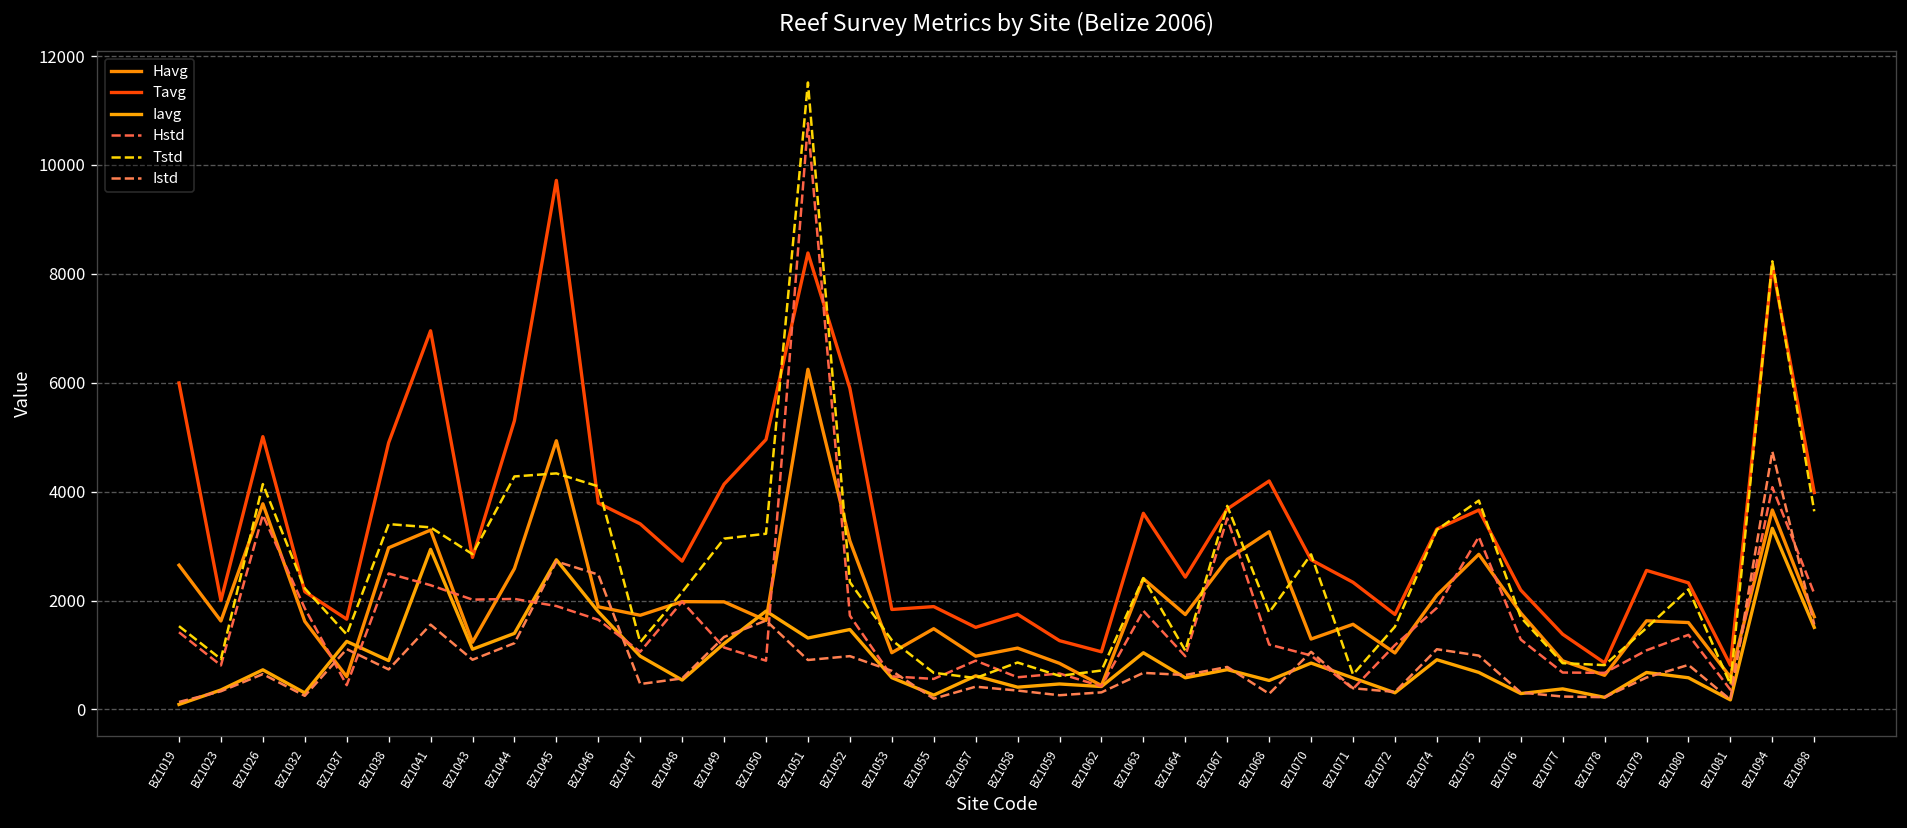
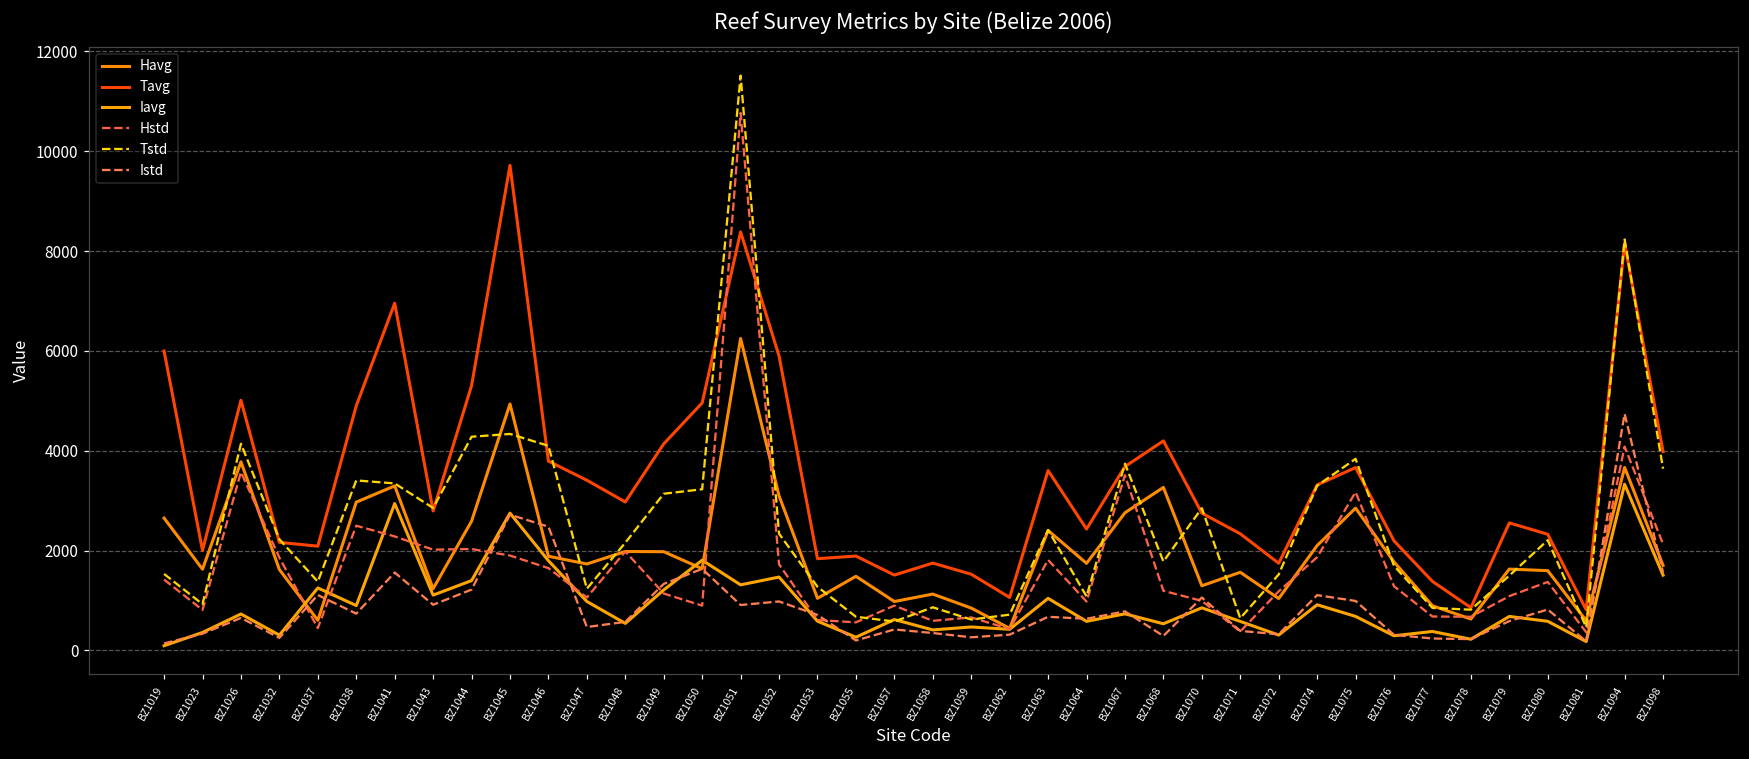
  {
    "Tavg": {
      "BZ1019": 6000,
      "BZ1023": 2000,
      "BZ1026": 5000,
      "BZ1032": 2200,
-     "BZ1037": 1700,
+     "BZ1037": 2100,
      "BZ1038": 4900,
      "BZ1041": 7000,
      "BZ1043": 2800,
      "BZ1044": 5300,
      "BZ1045": 9700,
      "BZ1046": 3800,
      "BZ1047": 3400,
-     "BZ1048": 2700,
+     "BZ1048": 3000,
      "BZ1049": 4100,
      "BZ1050": 5000,
      "BZ1051": 8400,
      "BZ1052": 5900,
      "BZ1053": 1800,
      "BZ1055": 1900,
      "BZ1057": 1500,
      "BZ1058": 1700,
-     "BZ1059": 1300,
+     "BZ1059": 1500,
      "BZ1062": 1100,
      "BZ1063": 3600,
      "BZ1064": 2400,
      "BZ1067": 3700,
      "BZ1068": 4200,
      "BZ1070": 2700,
      "BZ1071": 2300,
      "BZ1072": 1700,
      "BZ1075": 3700,
      "BZ1076": 2200,
      "BZ1077": 1400,
      "BZ1079": 2600,
      "BZ1080": 2300,
      "BZ1081": 800,
      "BZ1094": 8200,
      "BZ1098": 4000
    }
  }
